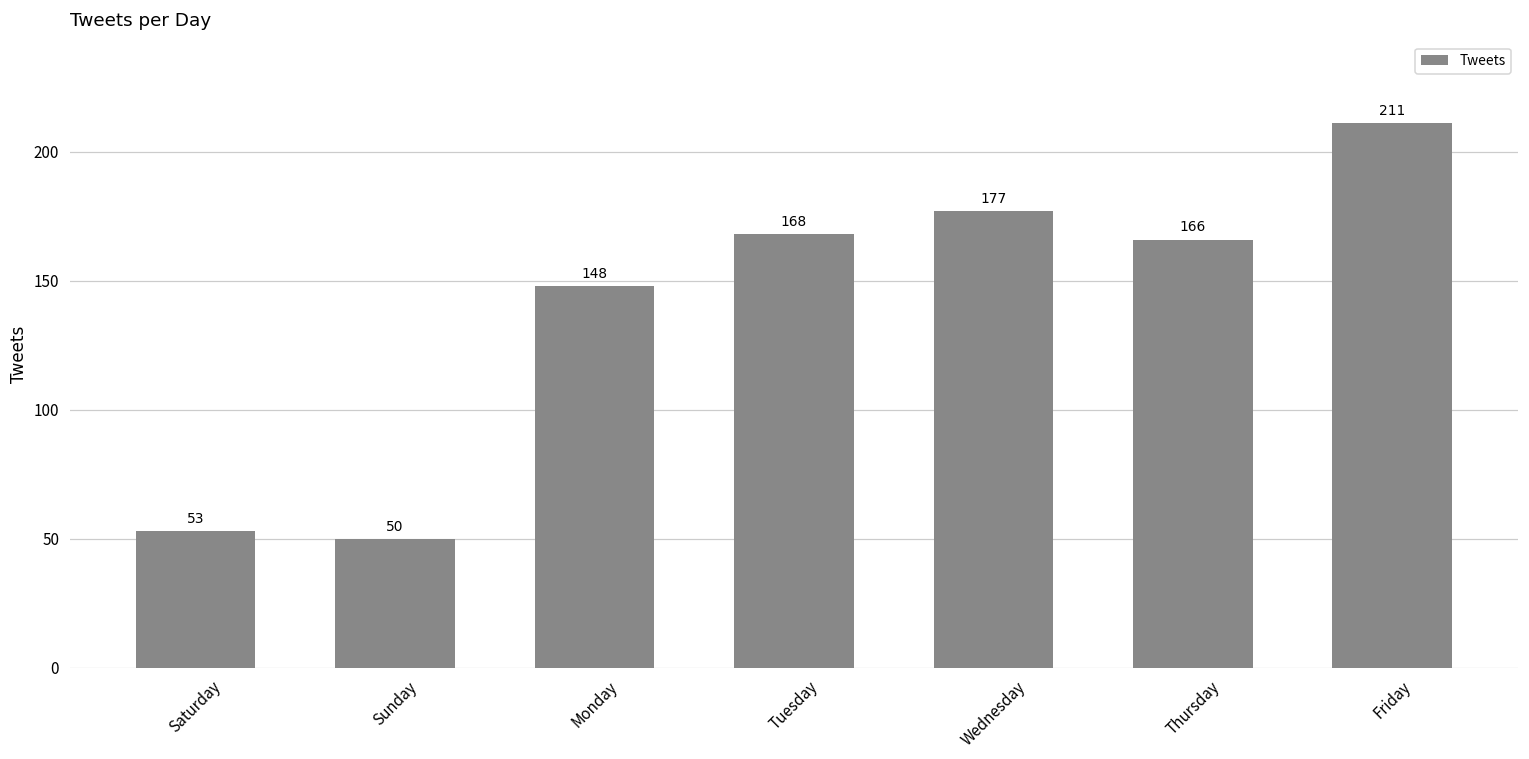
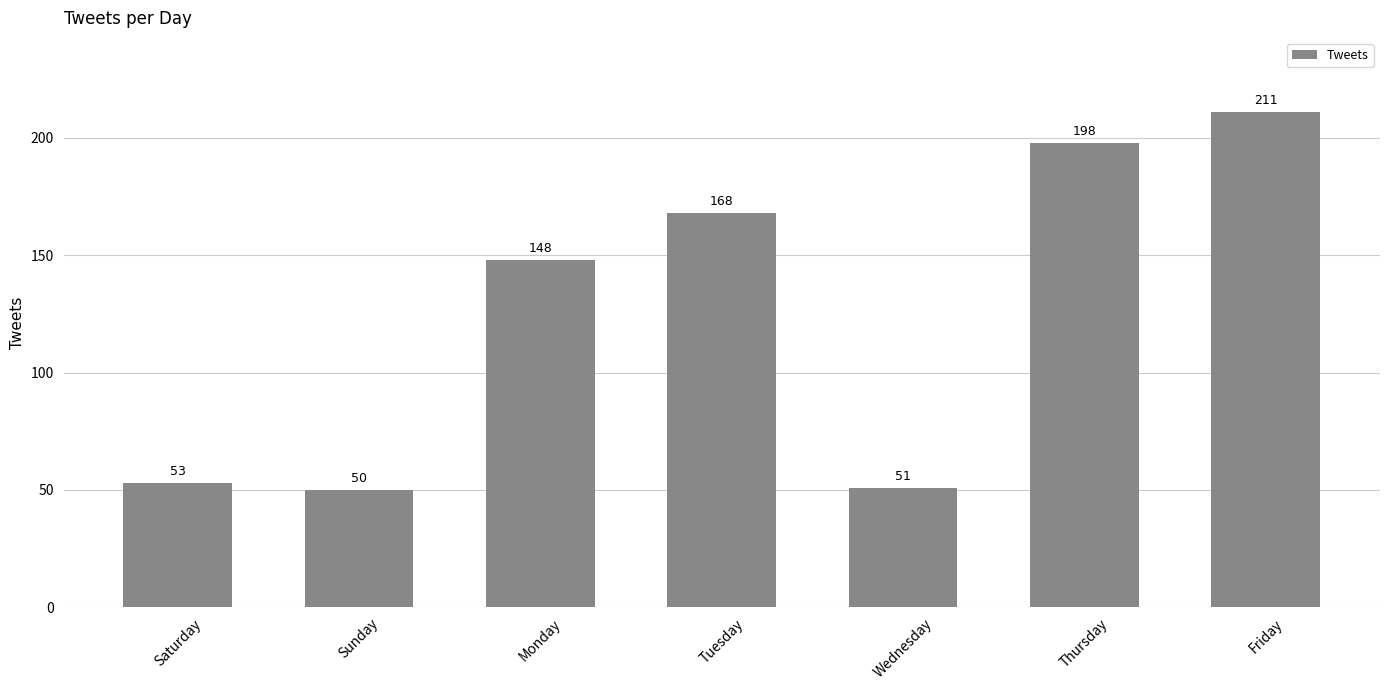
  {
    "Saturday": 53,
    "Sunday": 50,
    "Monday": 148,
    "Tuesday": 168,
-   "Wednesday": 177,
-   "Thursday": 166,
+   "Wednesday": 51,
+   "Thursday": 198,
    "Friday": 211
  }
